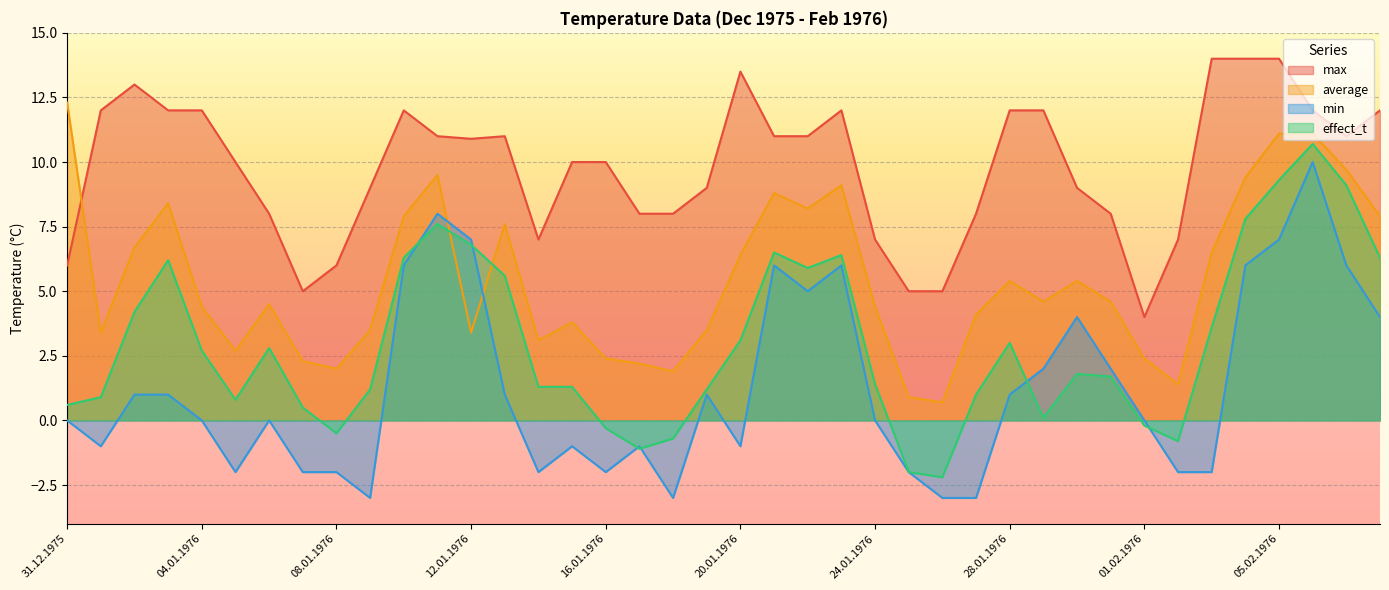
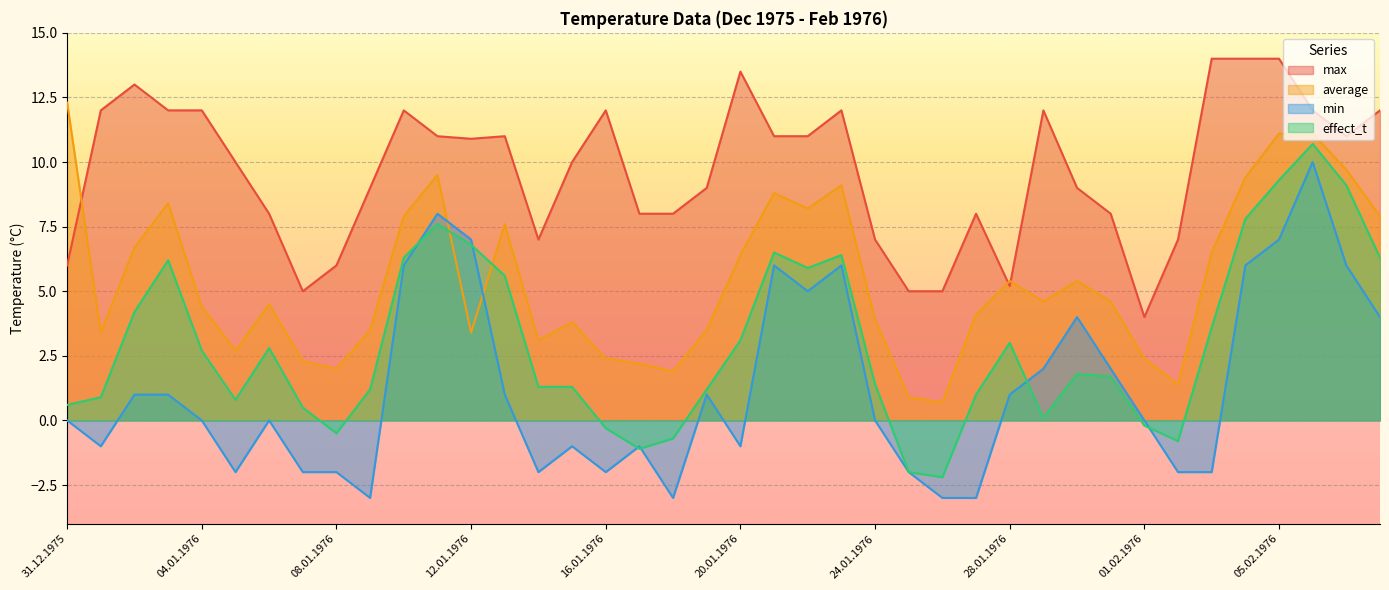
  {
    "max": {
      "31.12.1975": 6.0,
      "04.01.1976": 12.0,
      "08.01.1976": 6.0,
      "12.01.1976": 10.9,
-     "16.01.1976": 10,
+     "16.01.1976": 12,
      "20.01.1976": 13.5,
      "24.01.1976": 7.0,
-     "28.01.1976": 12.0,
+     "28.01.1976": 5.2,
      "01.02.1976": 4.0,
      "05.02.1976": 14.0
    },
    "average": {
      "31.12.1975": 12.3,
      "04.01.1976": 4.4,
      "08.01.1976": 2.0,
      "12.01.1976": 3.4,
      "16.01.1976": 2.4,
      "20.01.1976": 6.4,
-     "24.01.1976": 4.4,
+     "24.01.1976": 3.9,
      "28.01.1976": 5.4,
      "01.02.1976": 2.4,
      "05.02.1976": 11.1
    }
  }
